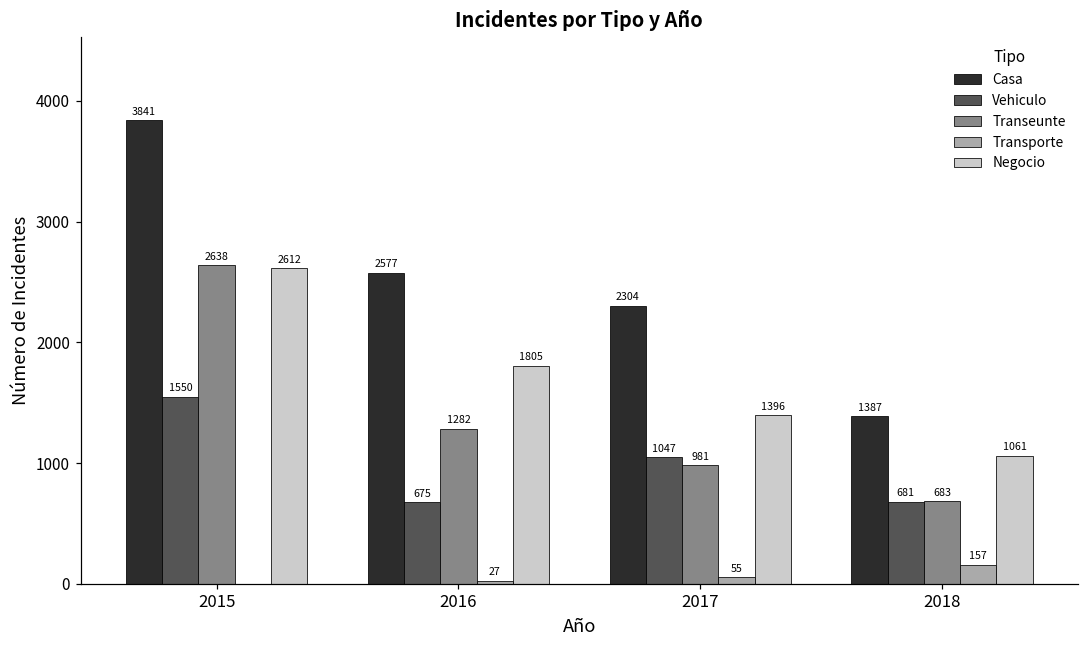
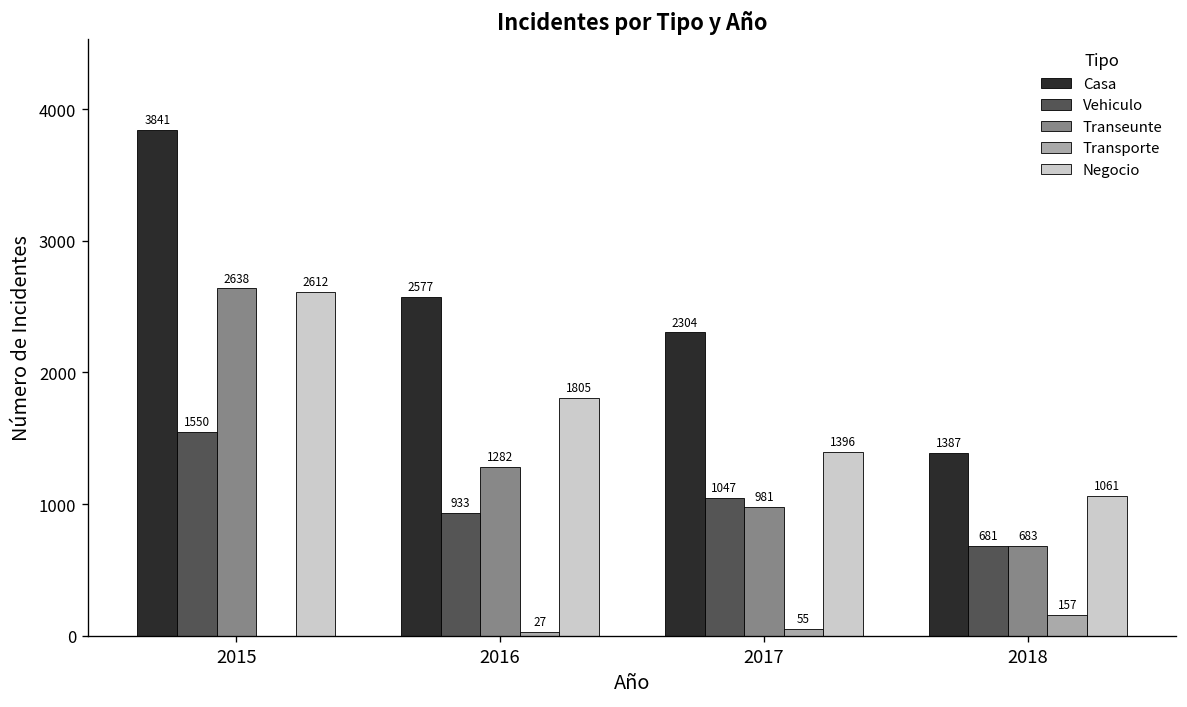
  {
    "Casa": {
      "2015": 3841,
      "2016": 2577,
      "2017": 2304,
      "2018": 1387
    },
    "Vehiculo": {
      "2015": 1550,
-     "2016": 675,
+     "2016": 933,
      "2017": 1047,
      "2018": 681
    }
  }
